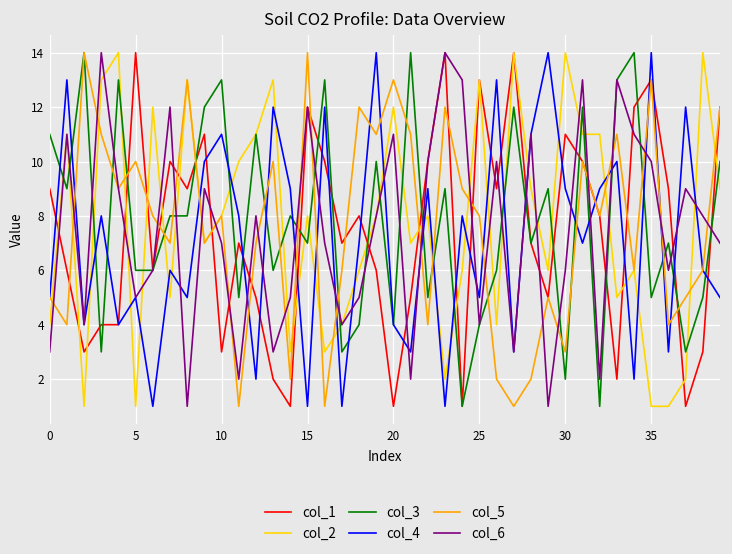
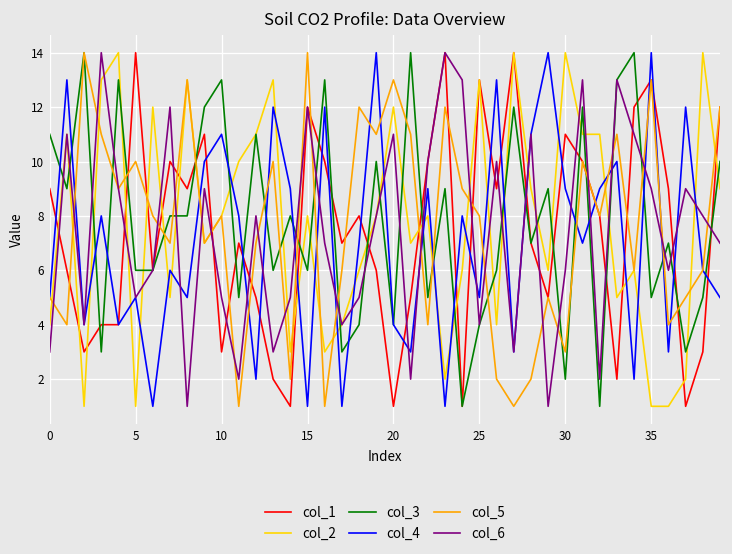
  {
    "col_1": {
      "0": 9,
      "5": 14,
      "10": 3,
      "20": 1,
      "30": 11
    },
    "col_3": {
      "0": 11,
      "5": 6,
      "10": 13,
-     "15": 7,
+     "15": 6,
      "30": 2,
      "35": 5
    },
    "col_4": {
      "10": 11,
      "15": 1,
      "25": 5,
      "30": 9,
      "35": 14
    },
    "col_6": {
      "0": 3,
-     "10": 7,
+     "10": 5,
      "20": 11,
      "30": 6,
-     "35": 10
+     "35": 9
    }
  }
